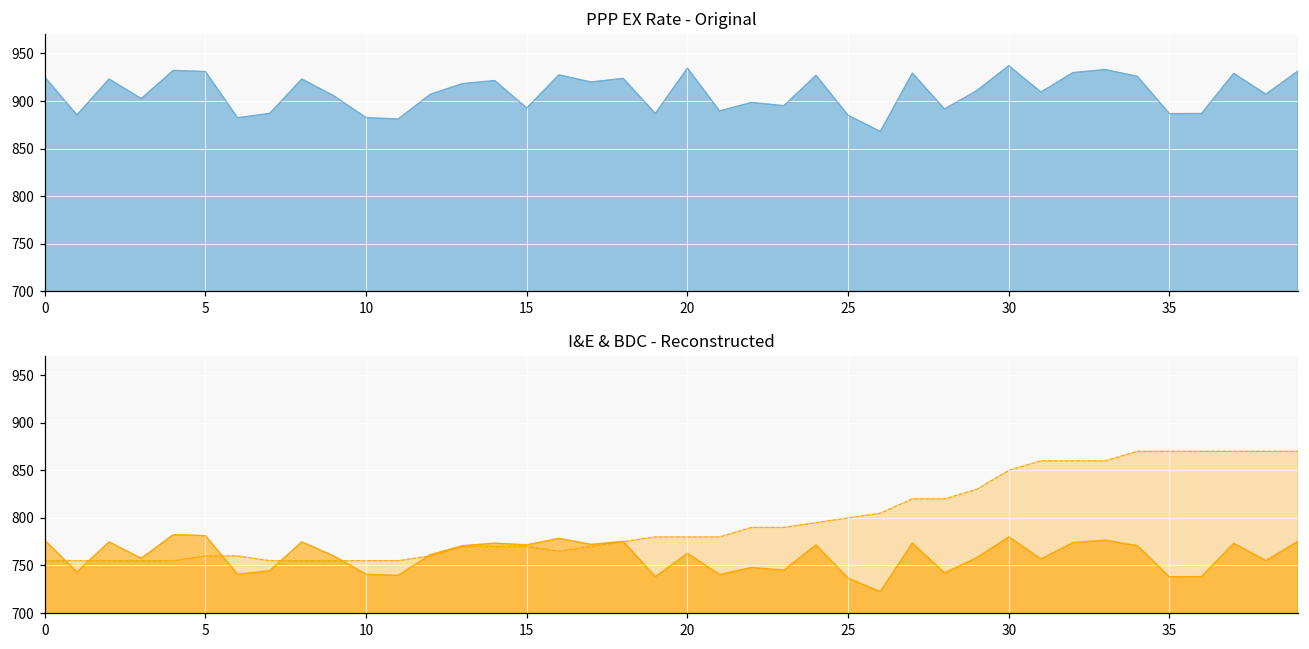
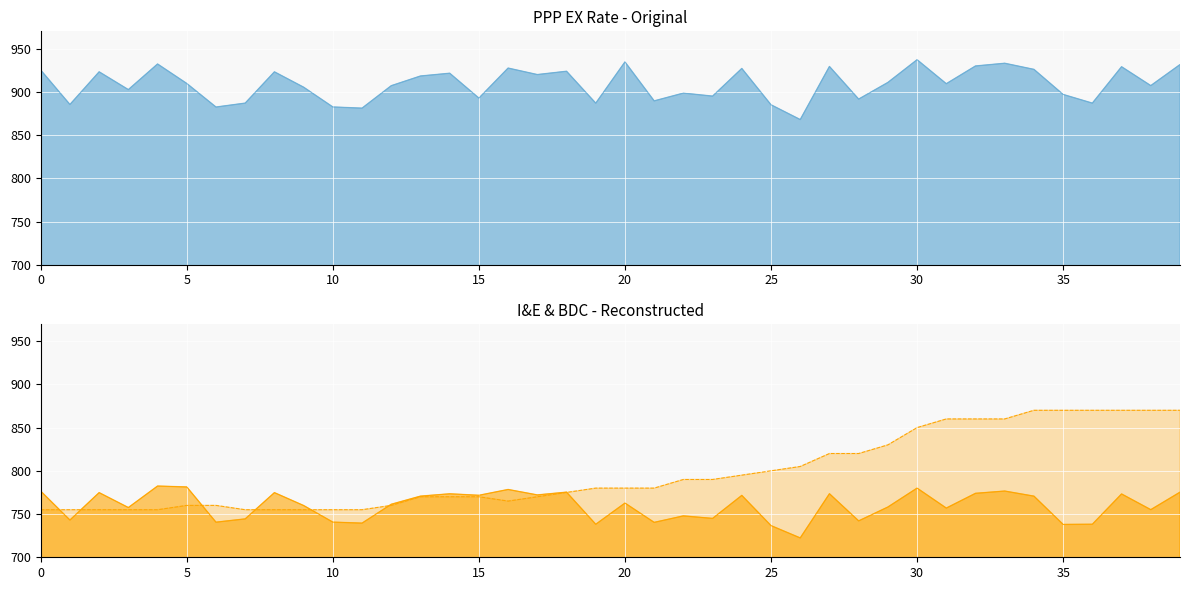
  {
    "PPP EX Rate - Original": {
      "0": 930,
-     "5": 930,
+     "5": 910,
      "10": 880,
      "15": 890,
      "20": 930,
      "25": 890,
      "30": 940,
-     "35": 890
+     "35": 900
    }
  }
